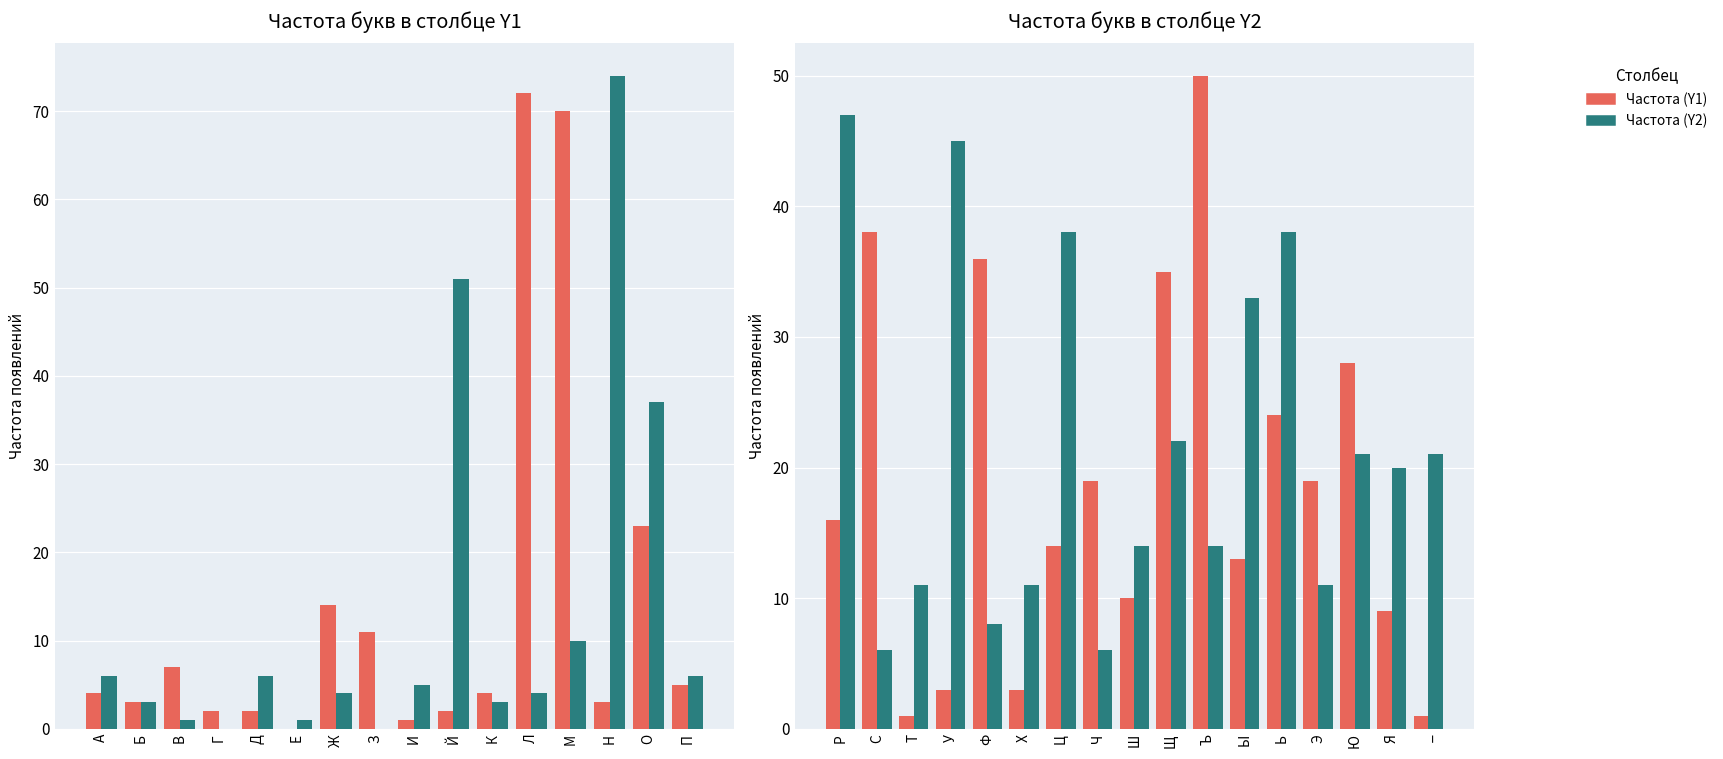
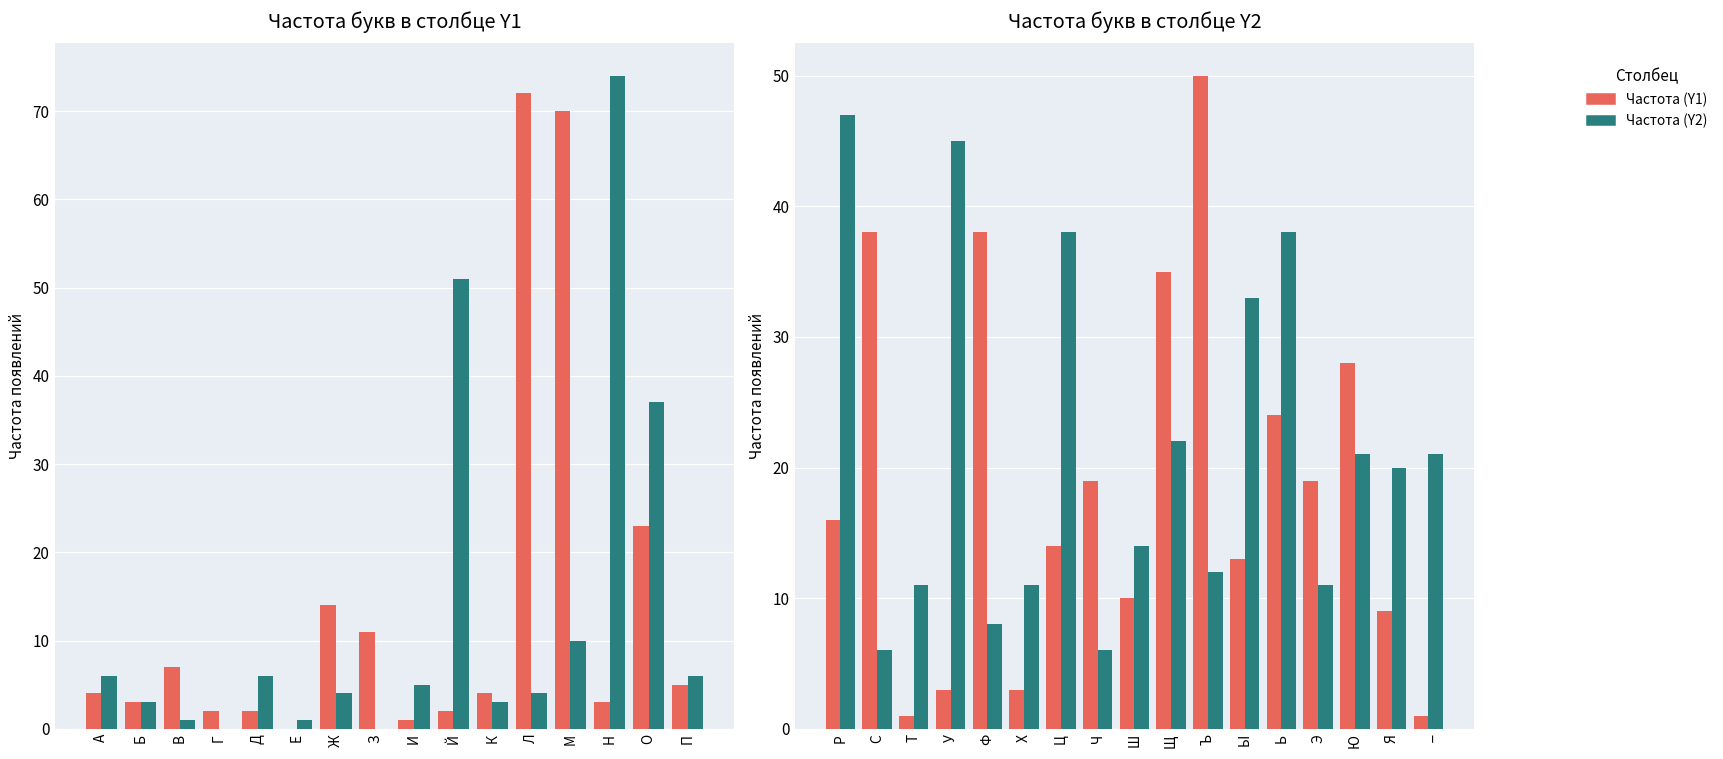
  {
    "Частота букв в столбце Y1": {
      "Частота (Y1)": {
        "А": 4,
        "Б": 3,
        "В": 7,
        "Г": 2,
        "Д": 2,
        "Е": 0,
        "Ж": 14,
        "З": 11,
        "И": 1,
        "Й": 2,
        "К": 4,
        "Л": 72,
        "М": 70,
        "Н": 3,
        "О": 23,
        "П": 5
      },
      "Частота (Y2)": {
        "А": 6,
        "Б": 3,
        "В": 1,
        "Г": 0,
        "Д": 6,
        "Е": 1,
        "Ж": 4,
        "З": 0,
        "И": 5,
        "Й": 51,
        "К": 3,
        "Л": 4,
        "М": 10,
        "Н": 74,
        "О": 37,
        "П": 6
      }
    },
    "Частота букв в столбце Y2": {
      "Частота (Y1)": {
        "Р": 16,
        "С": 38,
        "Т": 1,
        "У": 3,
-       "Ф": 36,
+       "Ф": 38,
        "Х": 3,
        "Ц": 14,
        "Ч": 19,
        "Ш": 10,
        "Щ": 35,
        "Ъ": 50,
        "Ы": 13,
        "Ь": 24,
        "Э": 19,
        "Ю": 28,
        "Я": 9,
        "_": 1
      },
      "Частота (Y2)": {
        "Р": 47,
        "С": 6,
        "Т": 11,
        "У": 45,
        "Ф": 8,
        "Х": 11,
        "Ц": 38,
        "Ч": 6,
        "Ш": 14,
        "Щ": 22,
-       "Ъ": 14,
+       "Ъ": 12,
        "Ы": 33,
        "Ь": 38,
        "Э": 11,
        "Ю": 21,
        "Я": 20,
        "_": 21
      }
    }
  }
